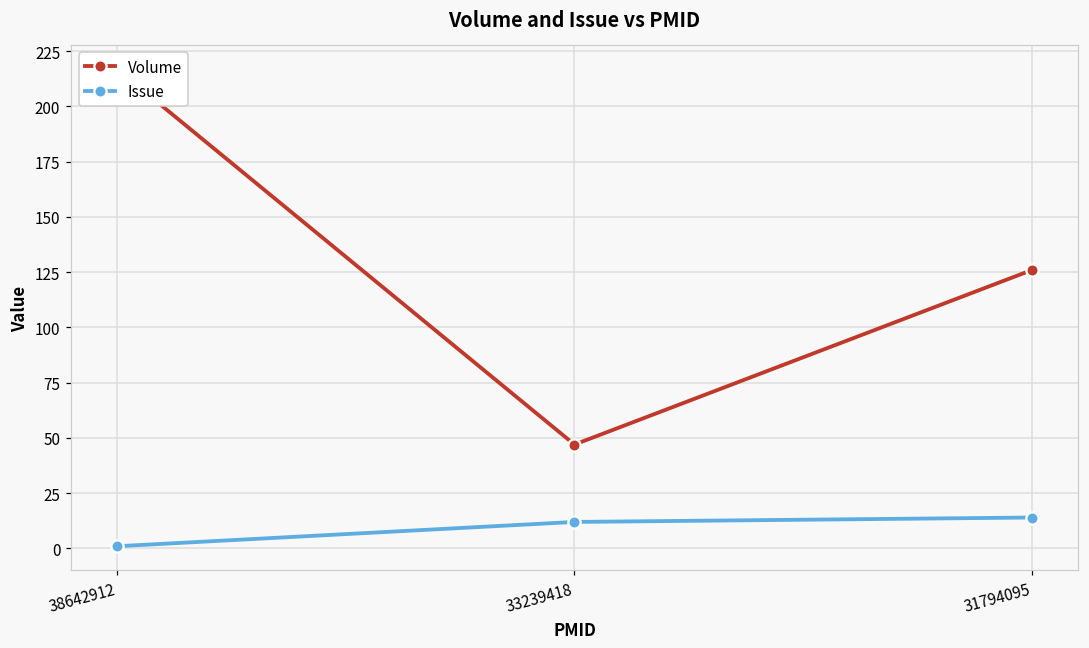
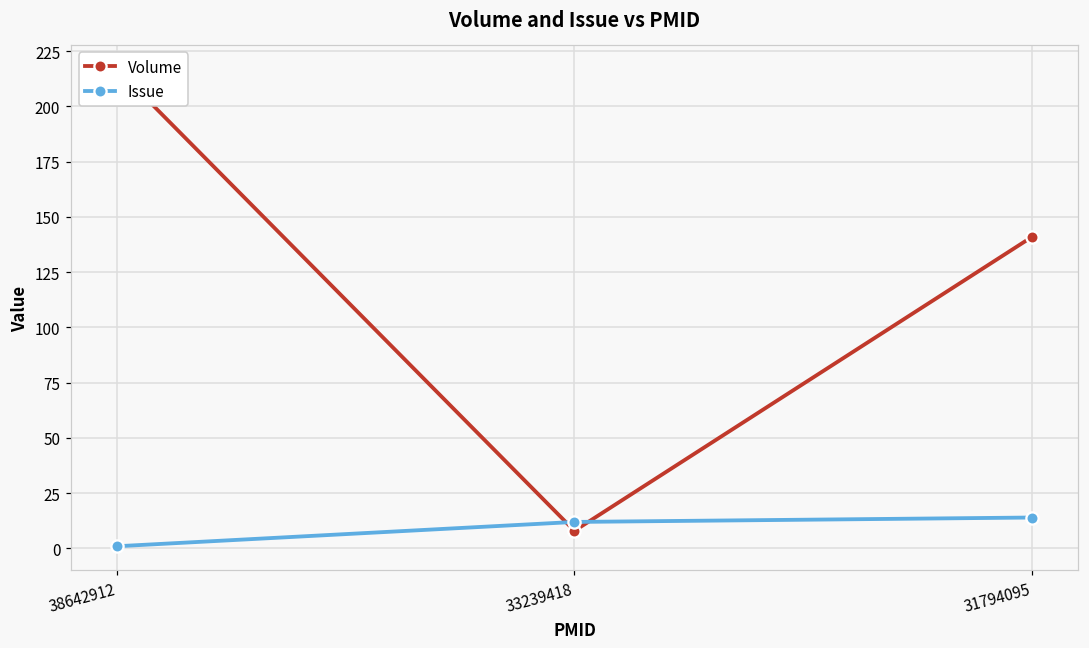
  {
    "Volume": {
-     "33239418": 47,
-     "31794095": 126
+     "33239418": 8,
+     "31794095": 141
    },
    "Issue": {
      "38642912": 1,
      "33239418": 12,
      "31794095": 14
    }
  }
